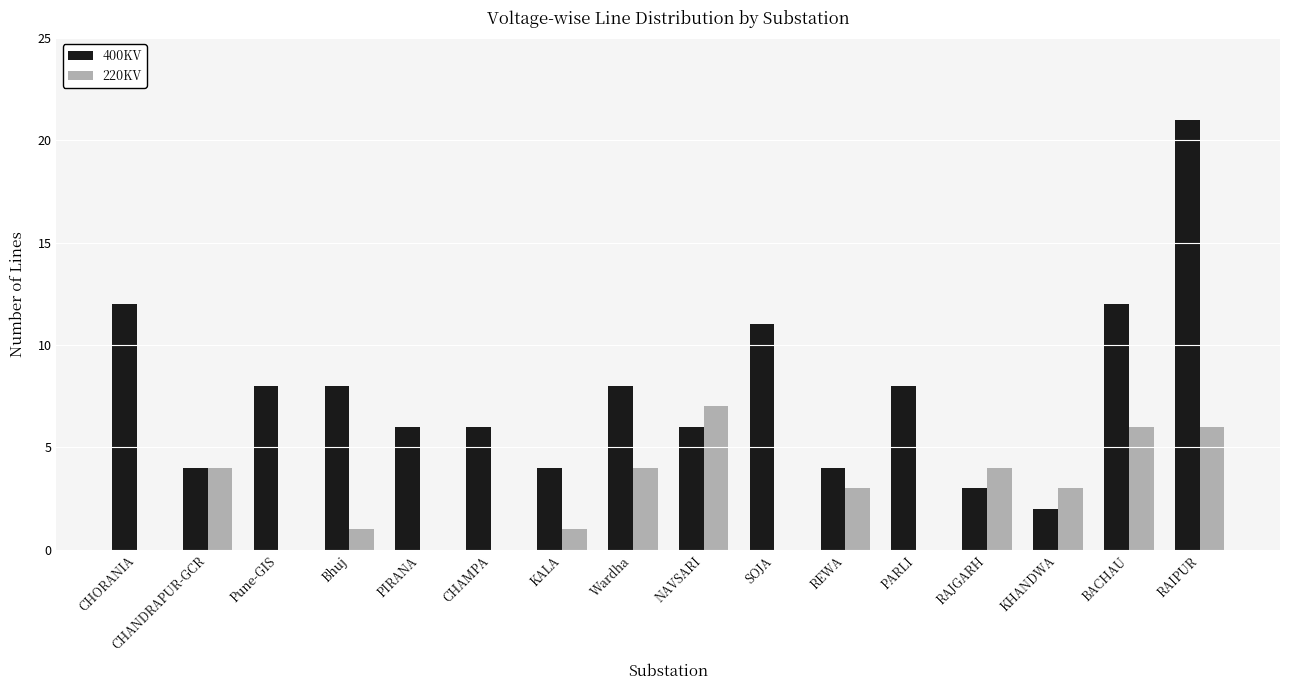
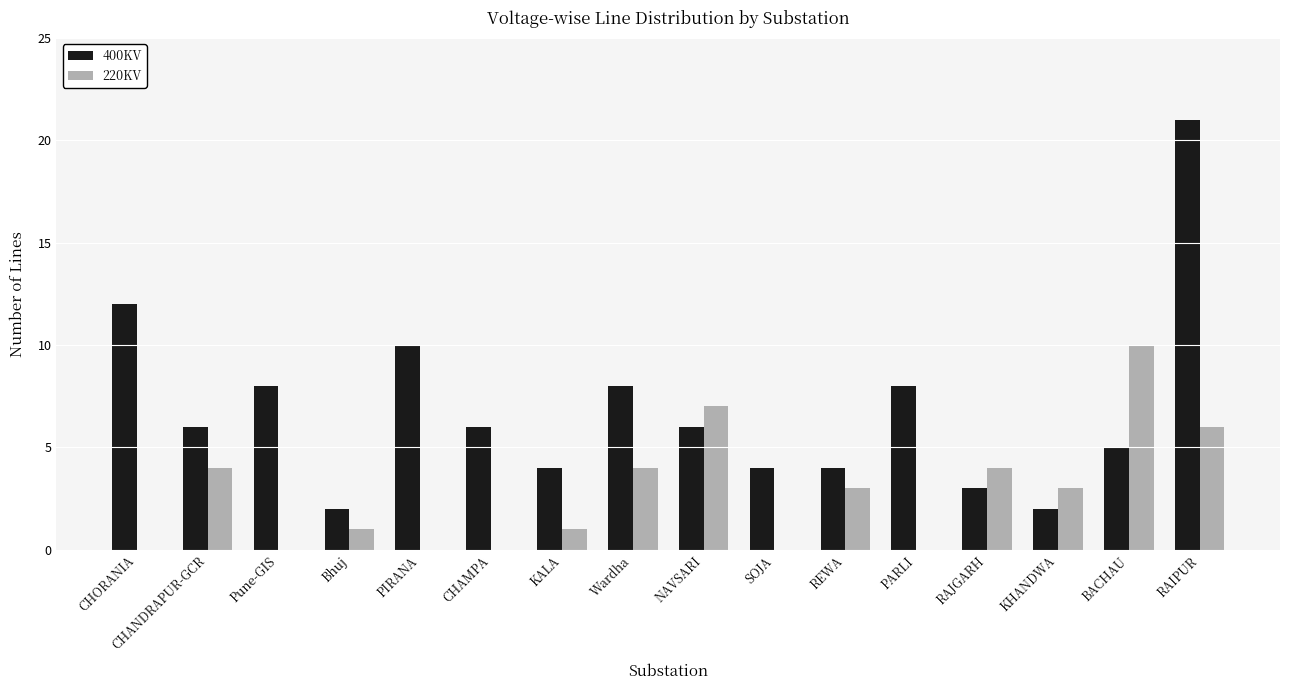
  {
    "400KV": {
      "CHORANIA": 12,
-     "CHANDRAPUR-GCR": 4,
+     "CHANDRAPUR-GCR": 6,
      "Pune-GIS": 8,
-     "Bhuj": 8,
-     "PIRANA": 6,
+     "Bhuj": 2,
+     "PIRANA": 10,
      "CHAMPA": 6,
      "KALA": 4,
      "Wardha": 8,
      "NAVSARI": 6,
-     "SOJA": 11,
+     "SOJA": 4,
      "REWA": 4,
      "PARLI": 8,
      "RAJGARH": 3,
      "KHANDWA": 2,
-     "BACHAU": 12,
+     "BACHAU": 5,
      "RAIPUR": 21
    },
    "220KV": {
      "CHORANIA": 0,
      "CHANDRAPUR-GCR": 4,
      "Pune-GIS": 0,
      "Bhuj": 1,
      "PIRANA": 0,
      "CHAMPA": 0,
      "KALA": 1,
      "Wardha": 4,
      "NAVSARI": 7,
      "SOJA": 0,
      "REWA": 3,
      "PARLI": 0,
      "RAJGARH": 4,
      "KHANDWA": 3,
-     "BACHAU": 6,
+     "BACHAU": 10,
      "RAIPUR": 6
    }
  }
